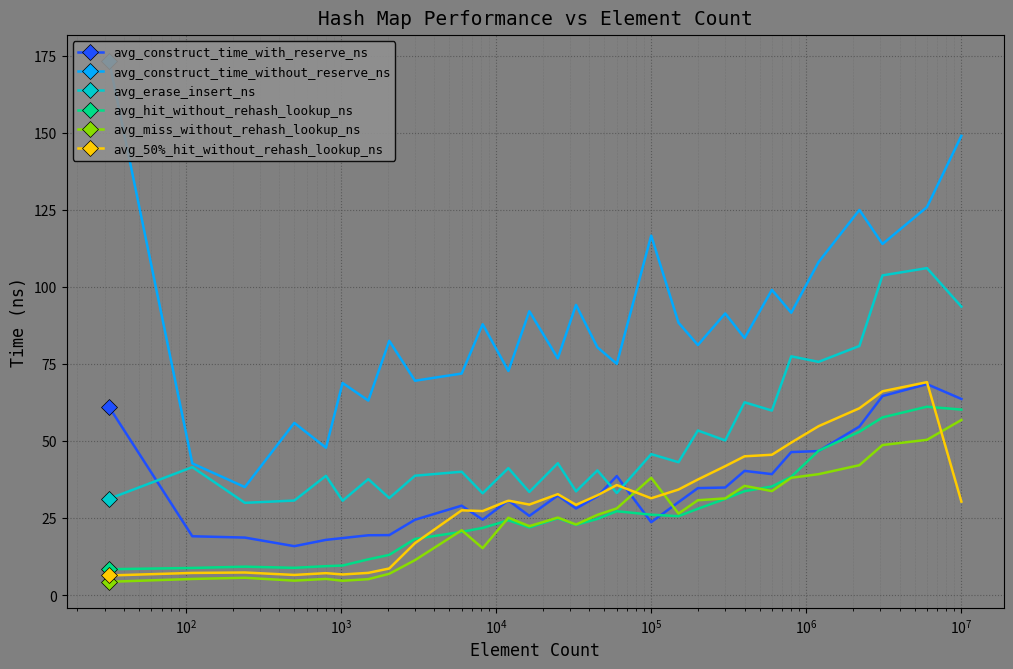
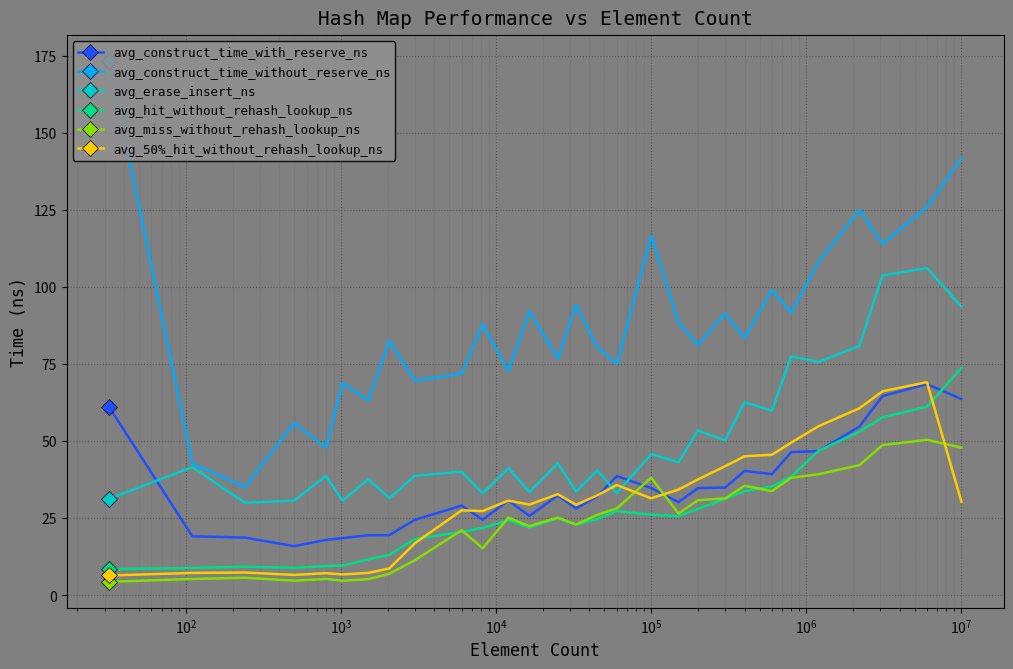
  {
    "avg_construct_time_with_reserve_ns": {
-     "10^5": 24,
+     "10^5": 35,
      "10^7": 64
    },
    "avg_construct_time_without_reserve_ns": {
      "10^5": 117,
-     "10^7": 149
+     "10^7": 142
    },
    "avg_erase_insert_ns": {
      "10^5": 46,
      "10^7": 94
    },
    "avg_hit_without_rehash_lookup_ns": {
      "10^5": 26,
-     "10^7": 60
+     "10^7": 74
    },
    "avg_miss_without_rehash_lookup_ns": {
      "10^5": 38,
-     "10^7": 57
+     "10^7": 48
    },
    "avg_50%_hit_without_rehash_lookup_ns": {
      "10^5": 31,
      "10^7": 30
    }
  }
